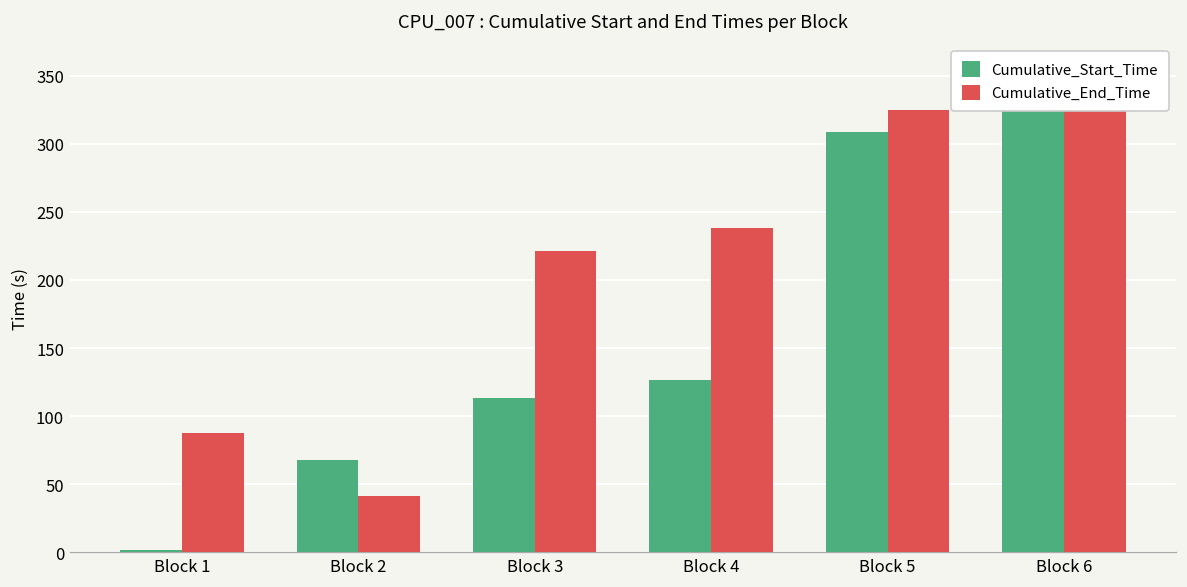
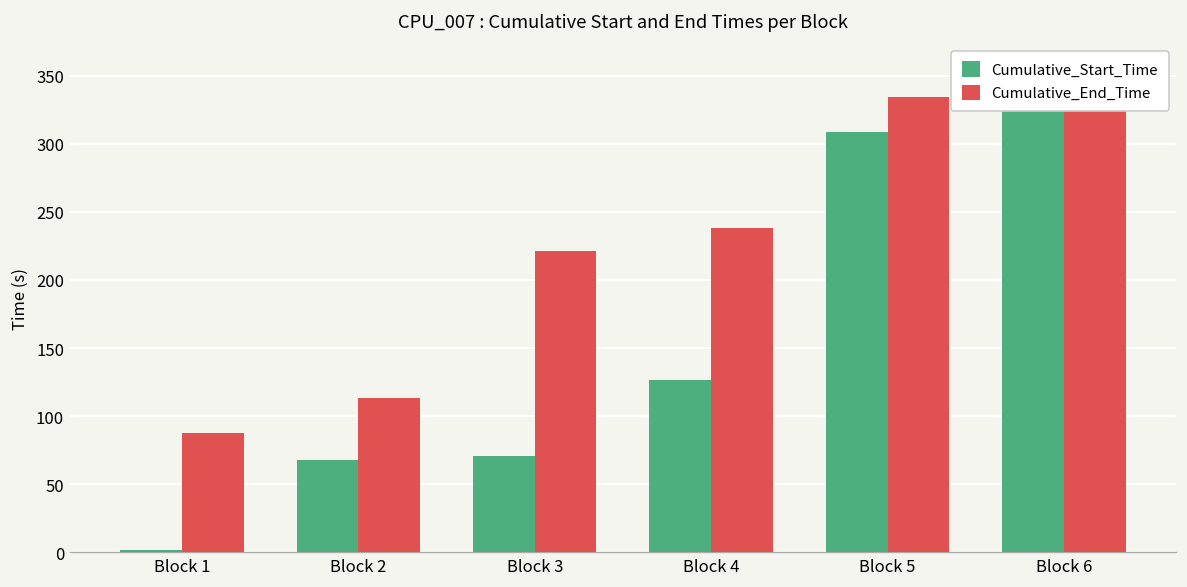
  {
    "Cumulative_Start_Time": {
      "Block 2": 68,
-     "Block 3": 114,
+     "Block 3": 71,
      "Block 4": 127,
      "Block 5": 309
    },
    "Cumulative_End_Time": {
      "Block 1": 88,
-     "Block 2": 41,
+     "Block 2": 114,
      "Block 3": 221,
      "Block 4": 238,
-     "Block 5": 325
+     "Block 5": 335
    }
  }
